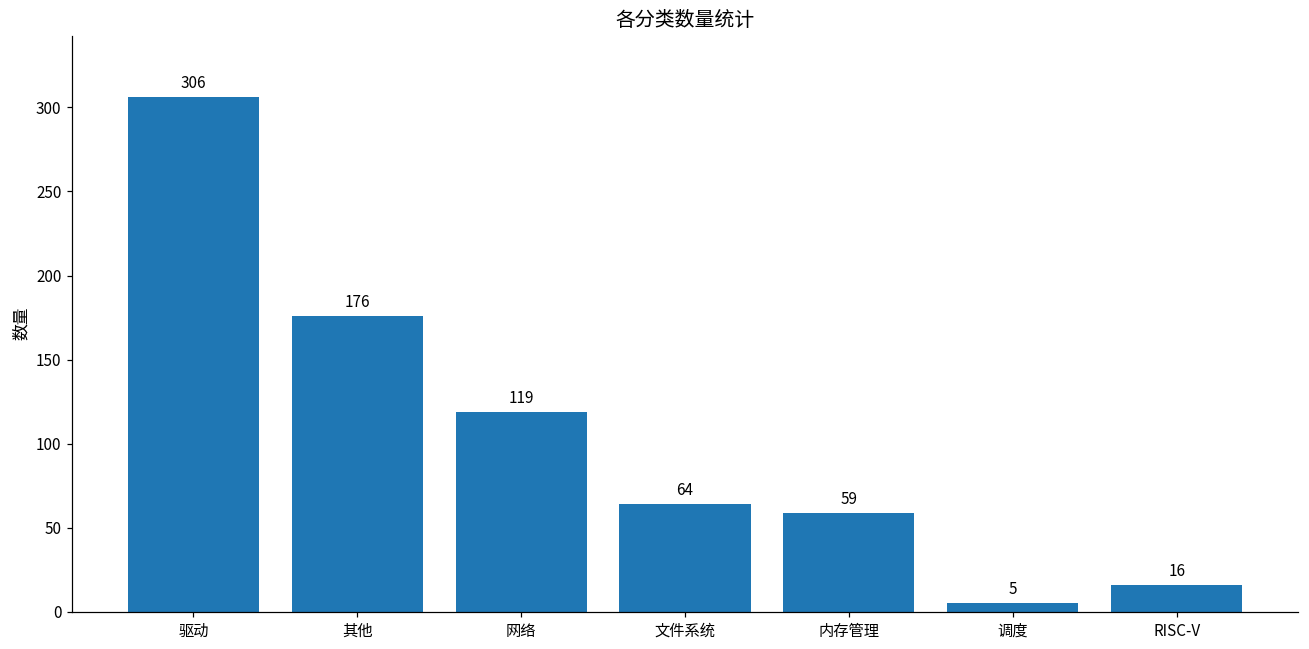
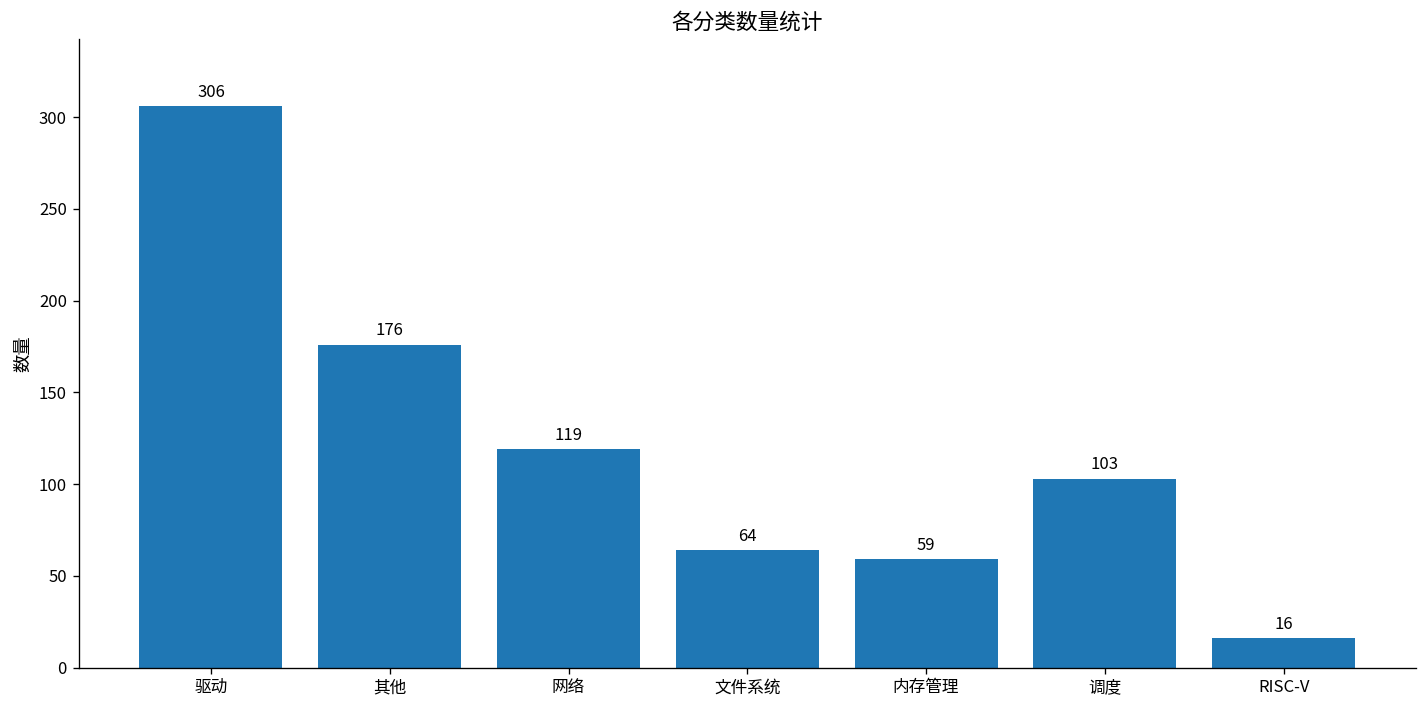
  {
    "驱动": 306,
    "其他": 176,
    "网络": 119,
    "文件系统": 64,
    "内存管理": 59,
-   "调度": 5,
+   "调度": 103,
    "RISC-V": 16
  }
